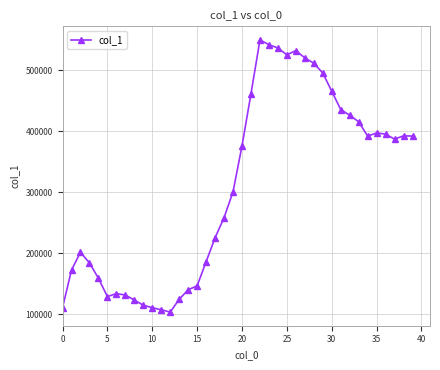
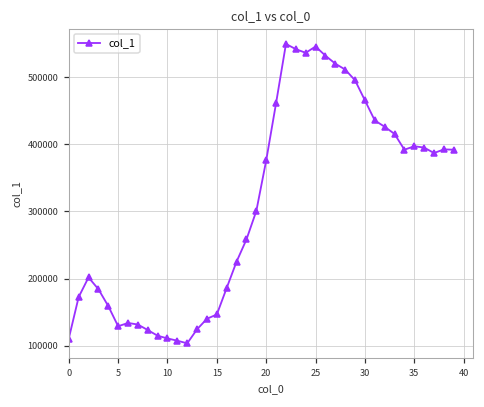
  {
    "0": 110000,
    "5": 130000,
    "10": 110000,
    "15": 150000,
    "20": 380000,
-   "25": 520000,
+   "25": 550000,
    "30": 470000,
    "35": 400000
  }
